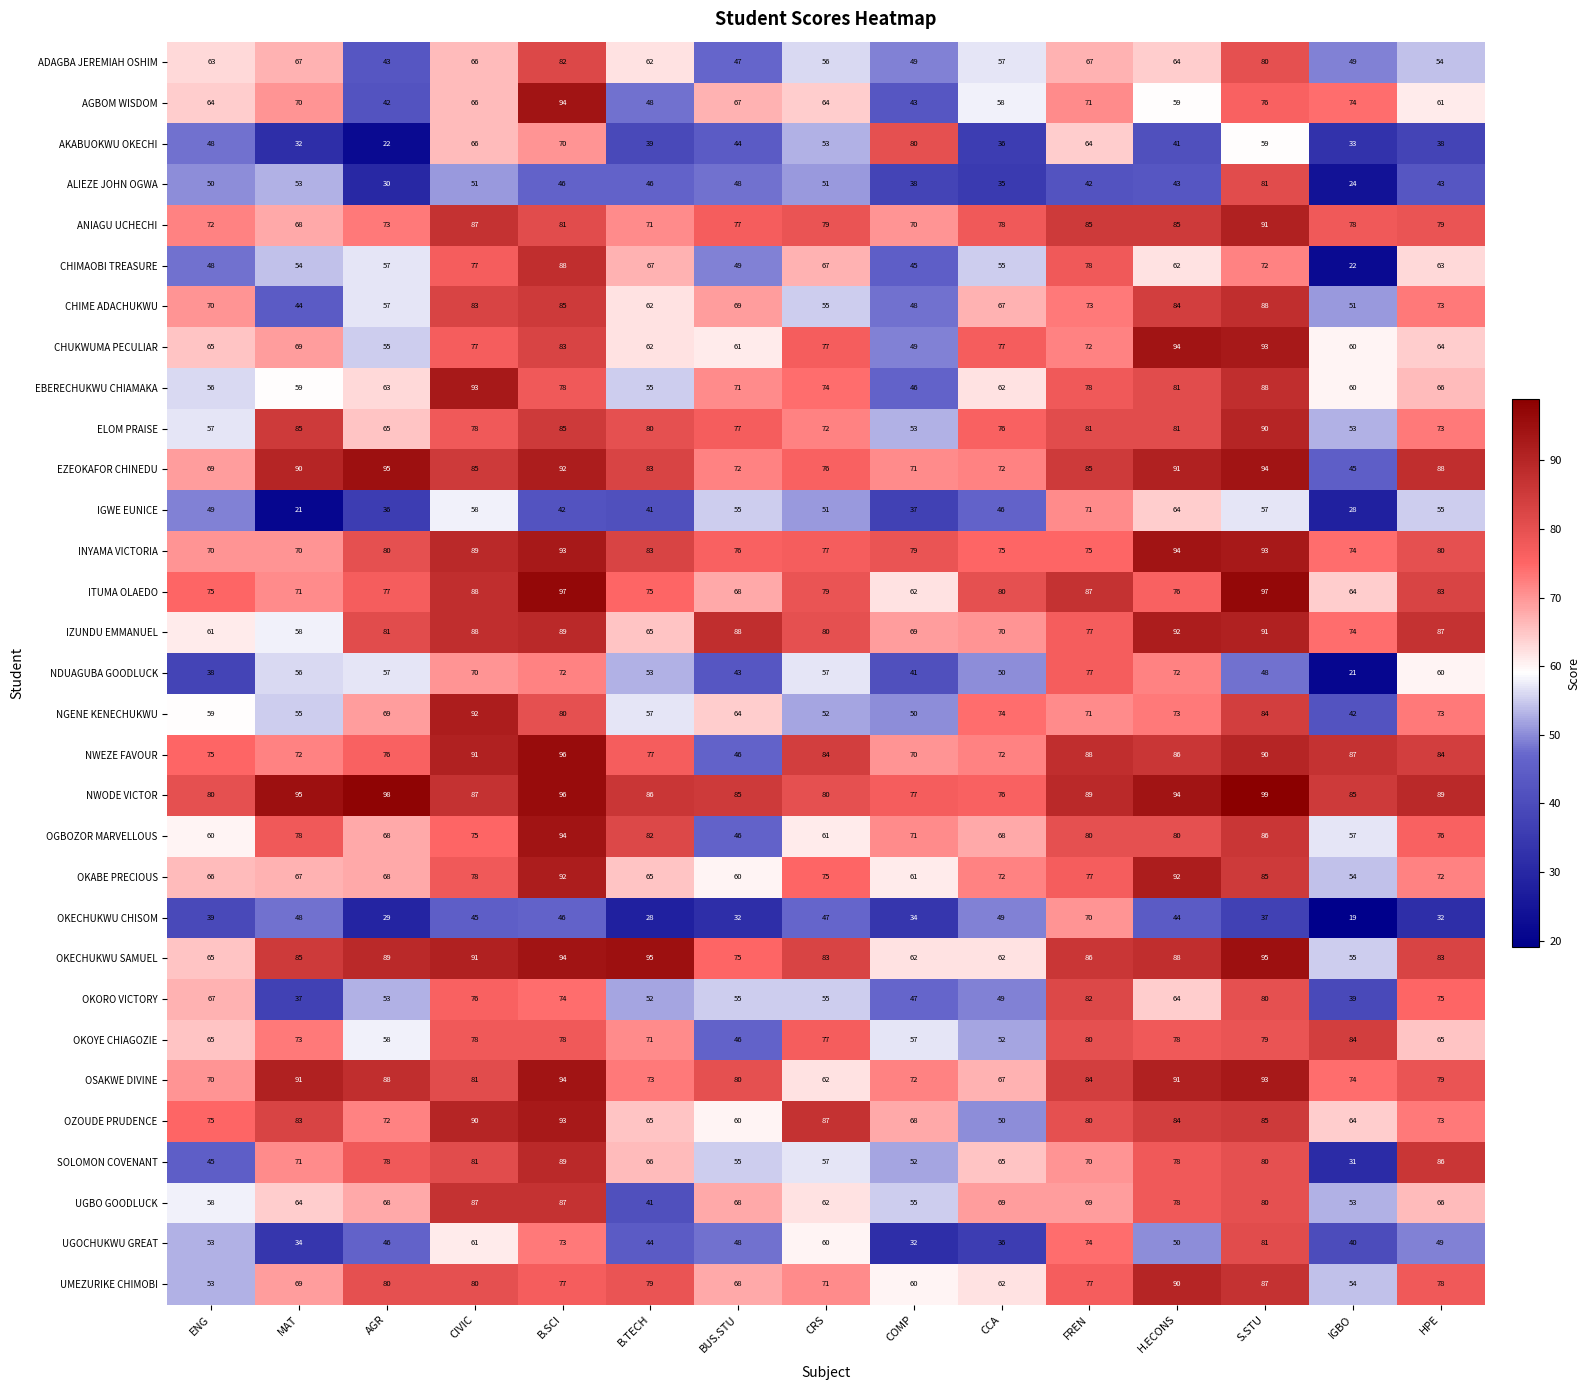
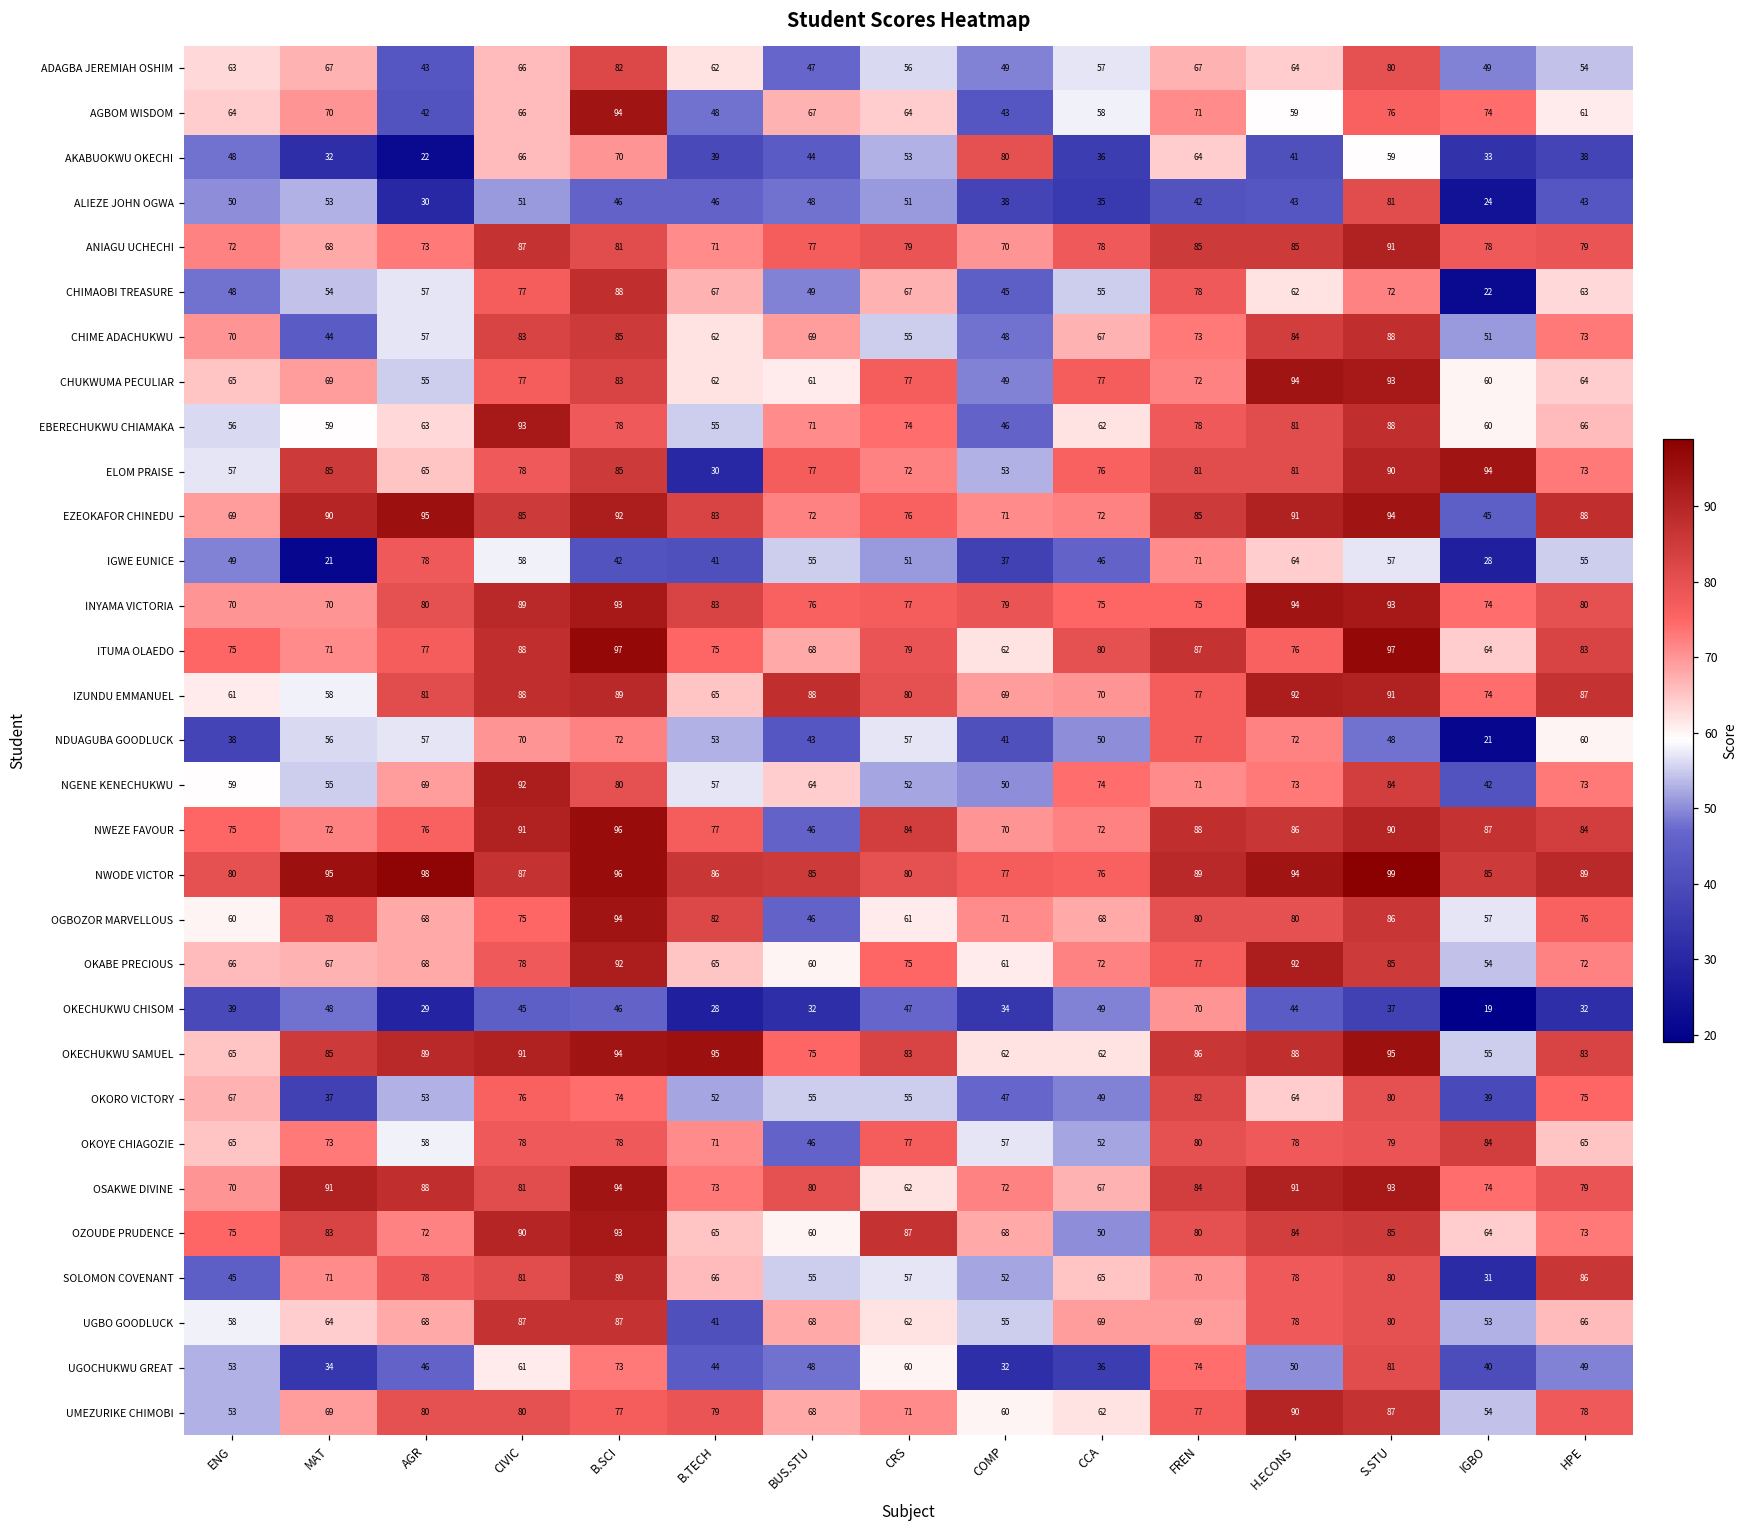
  {
    "ELOM PRAISE": {
      "ENG": 57,
      "MAT": 85,
      "AGR": 65,
      "CIVIC": 78,
      "B.SCI": 85,
-     "B.TECH": 80,
+     "B.TECH": 30,
      "BUS.STU": 77,
      "CRS": 72,
      "COMP": 53,
      "CCA": 76,
      "FREN": 81,
      "H.ECONS": 81,
      "S.STU": 90,
-     "IGBO": 53,
+     "IGBO": 94,
      "HPE": 73
    },
    "IGWE EUNICE": {
      "ENG": 49,
      "MAT": 21,
-     "AGR": 36,
+     "AGR": 78,
      "CIVIC": 58,
      "B.SCI": 42,
      "B.TECH": 41,
      "BUS.STU": 55,
      "CRS": 51,
      "COMP": 37,
      "CCA": 46,
      "FREN": 71,
      "H.ECONS": 64,
      "S.STU": 57,
      "IGBO": 28,
      "HPE": 55
    }
  }
